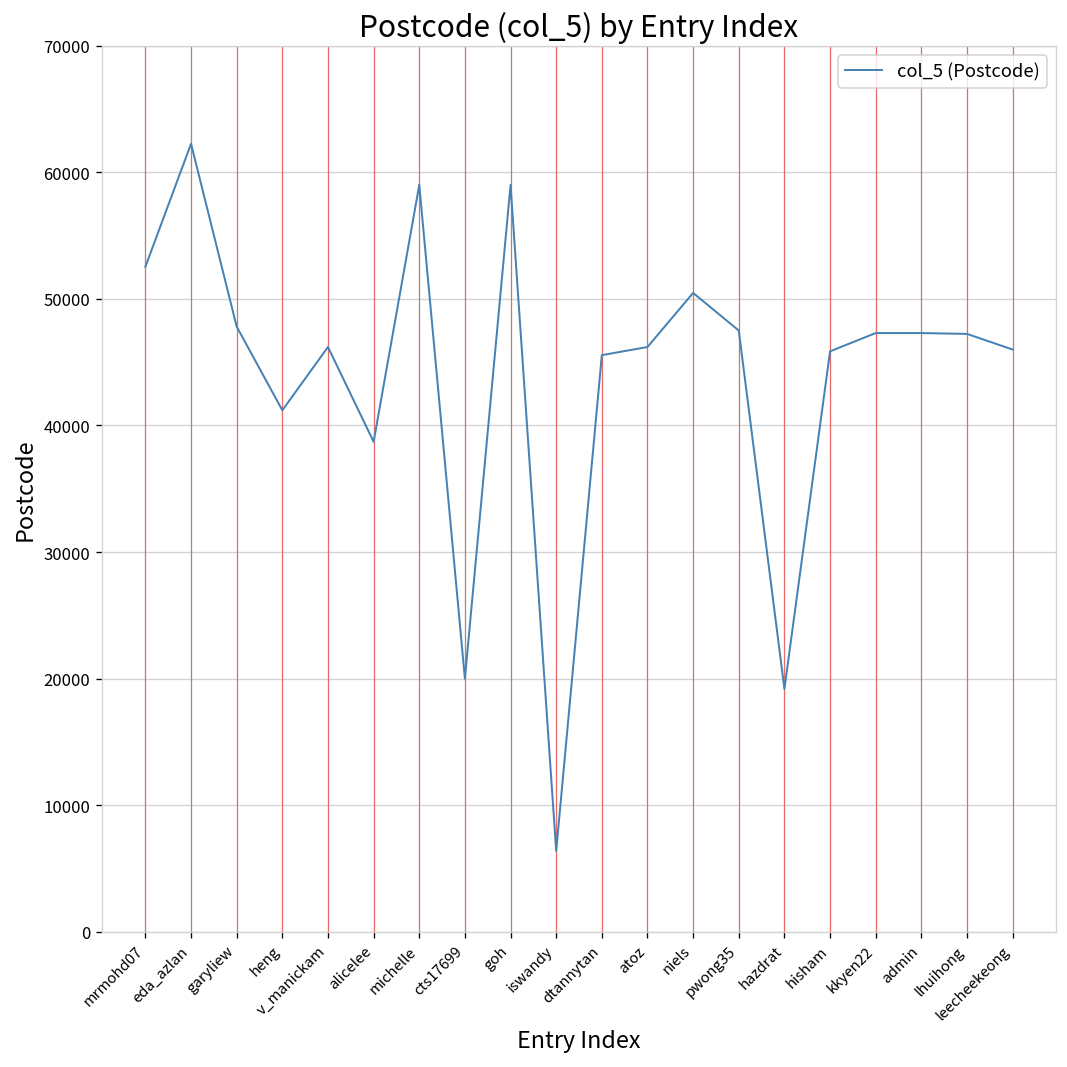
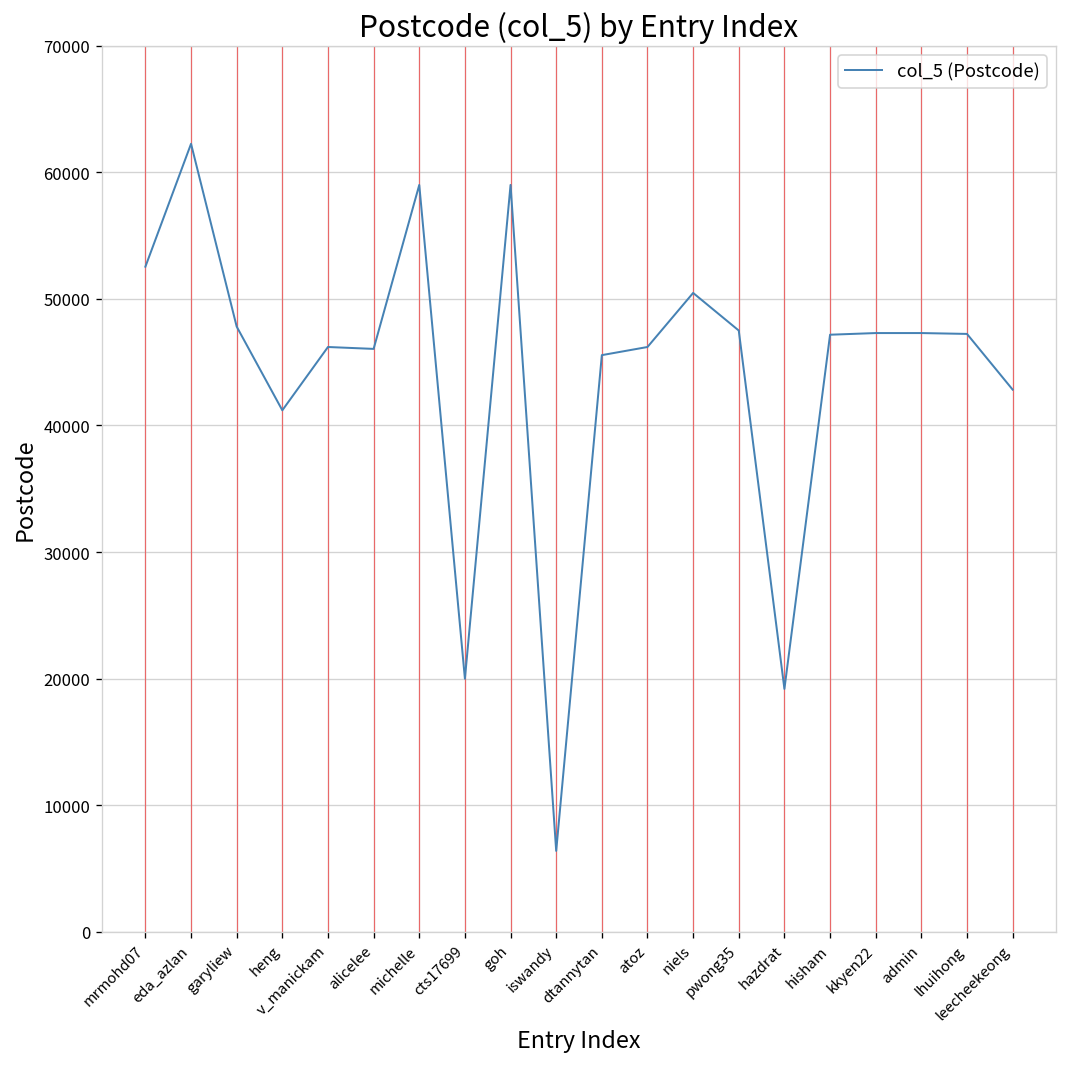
  {
    "mrmohd07": 52500,
    "eda_azlan": 62300,
    "garyliew": 47800,
    "heng": 41200,
    "v_manickam": 46200,
-   "alicelee": 38700,
+   "alicelee": 46100,
    "michelle": 59000,
    "cts17699": 20000,
    "goh": 59000,
    "iswandy": 6400,
    "dtannytan": 45600,
    "atoz": 46200,
    "niels": 50500,
    "pwong35": 47500,
    "hazdrat": 19200,
-   "hisham": 45900,
+   "hisham": 47200,
    "kkyen22": 47300,
    "admin": 47300,
    "lhuihong": 47200,
-   "leecheekeong": 46000
+   "leecheekeong": 42800
  }
